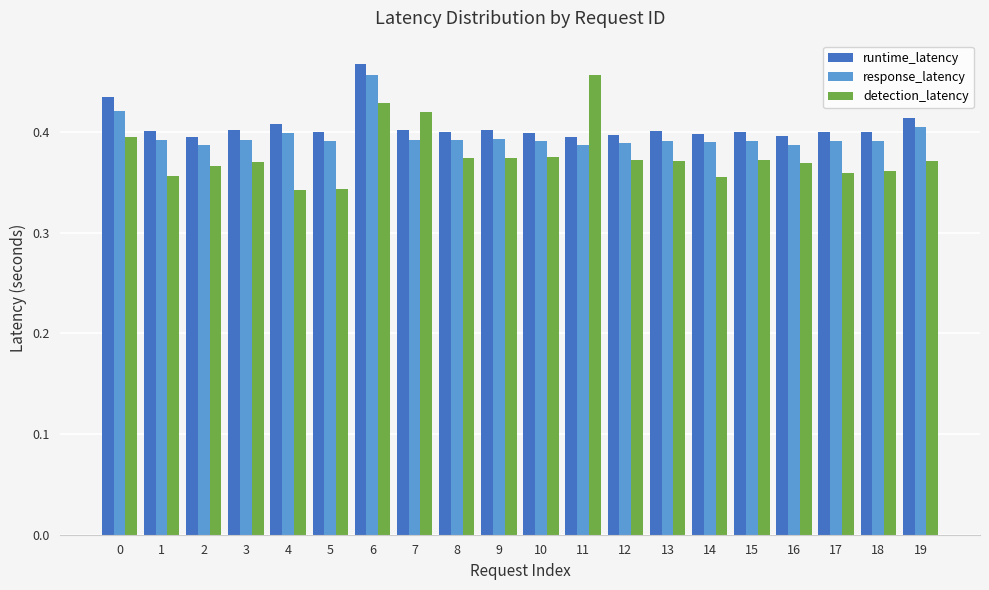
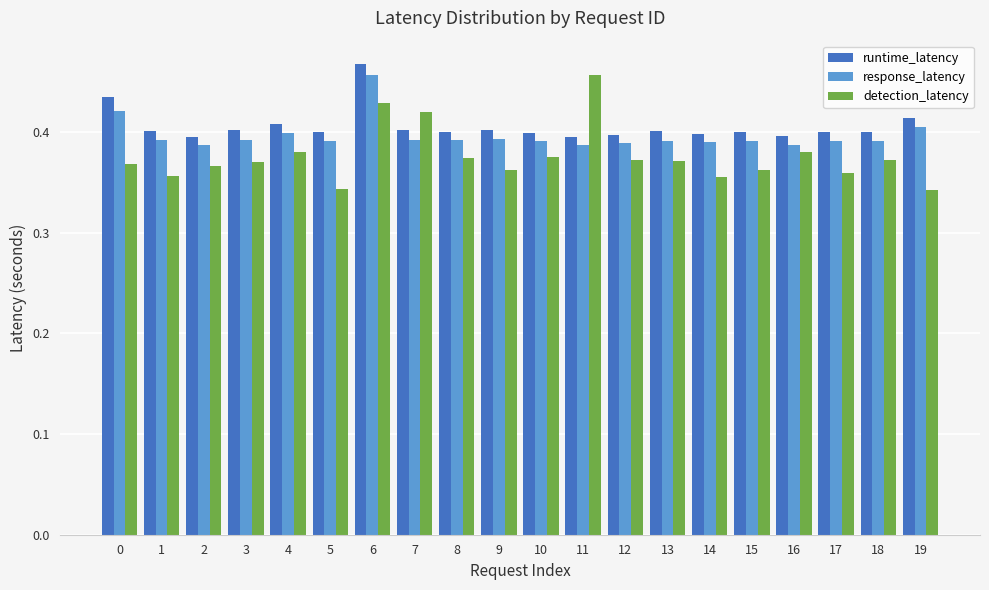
  {
    "detection_latency": {
-     "0": 0.395,
+     "0": 0.368,
      "1": 0.356,
      "2": 0.367,
      "3": 0.371,
-     "4": 0.343,
+     "4": 0.380,
      "5": 0.343,
      "6": 0.429,
      "7": 0.420,
      "8": 0.374,
-     "9": 0.375,
+     "9": 0.363,
      "10": 0.375,
      "11": 0.457,
      "12": 0.372,
      "13": 0.371,
      "14": 0.355,
-     "15": 0.372,
-     "16": 0.370,
+     "15": 0.362,
+     "16": 0.380,
      "17": 0.360,
-     "18": 0.362,
-     "19": 0.372
+     "18": 0.373,
+     "19": 0.342
    }
  }
